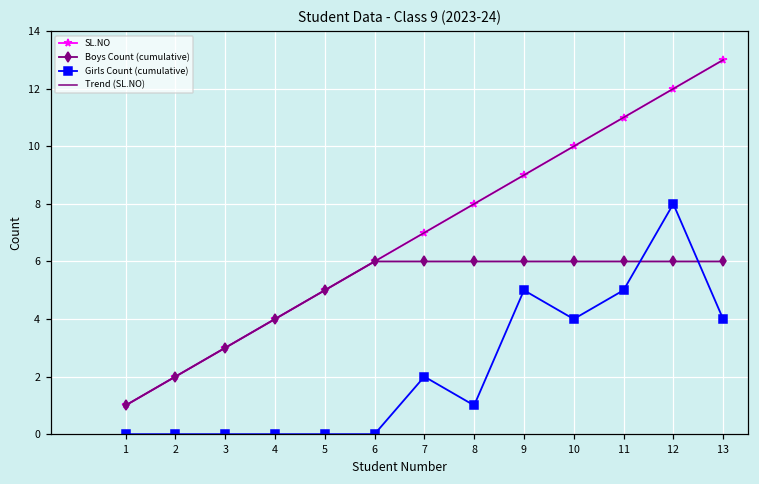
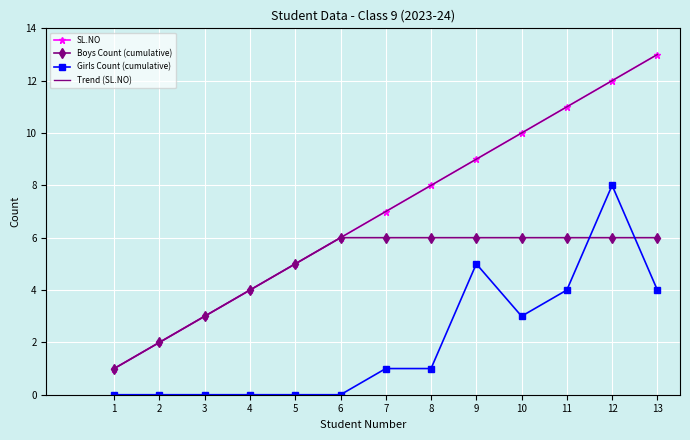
  {
    "Girls Count (cumulative)": {
      "1": 0,
      "2": 0,
      "3": 0,
      "4": 0,
      "5": 0,
      "6": 0,
-     "7": 2,
+     "7": 1,
      "8": 1,
      "9": 5,
-     "10": 4,
-     "11": 5,
+     "10": 3,
+     "11": 4,
      "12": 8,
      "13": 4
    }
  }
